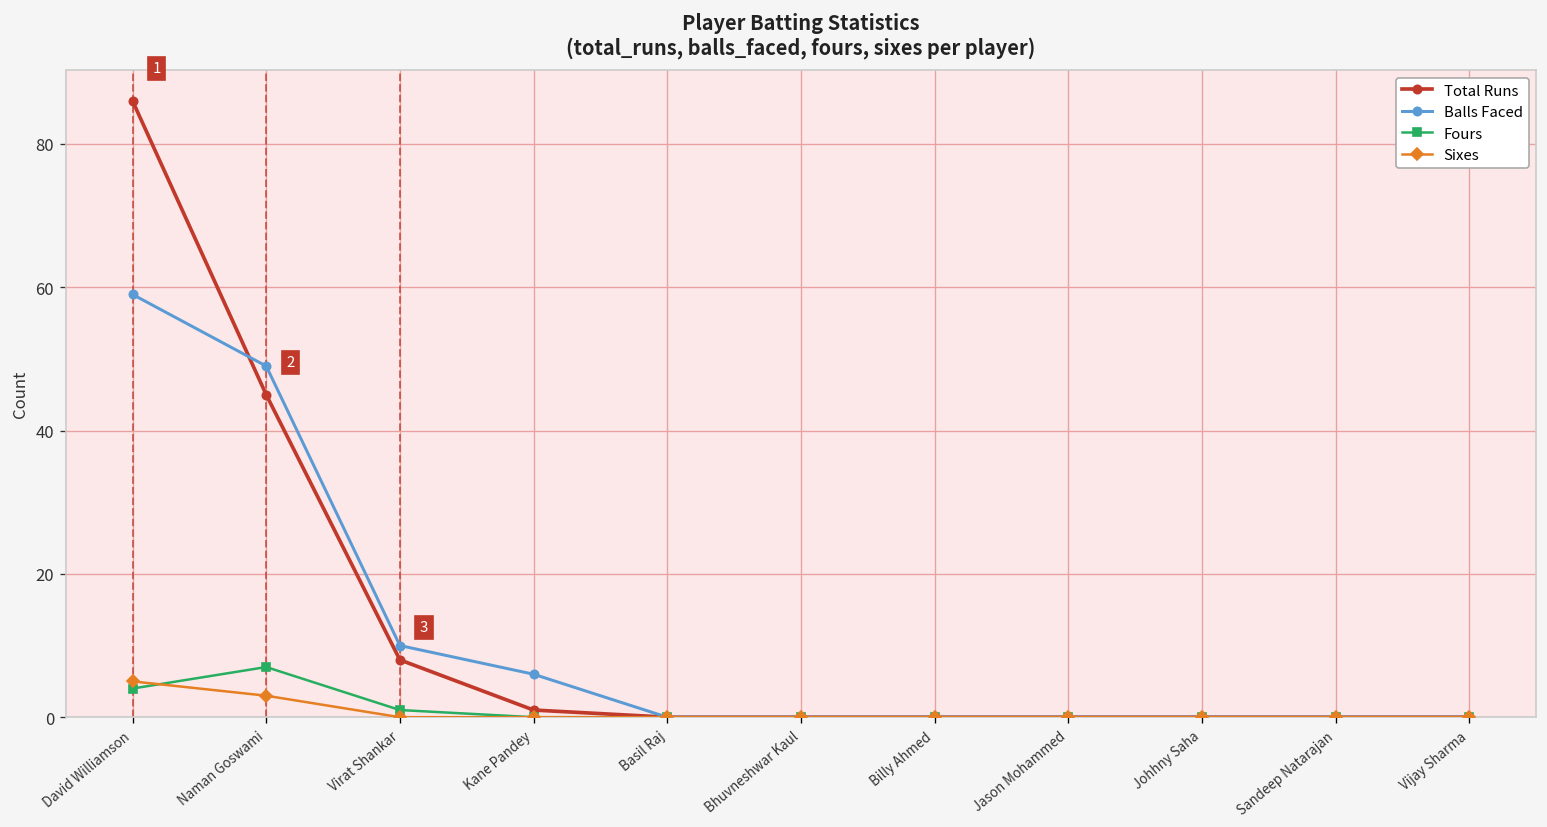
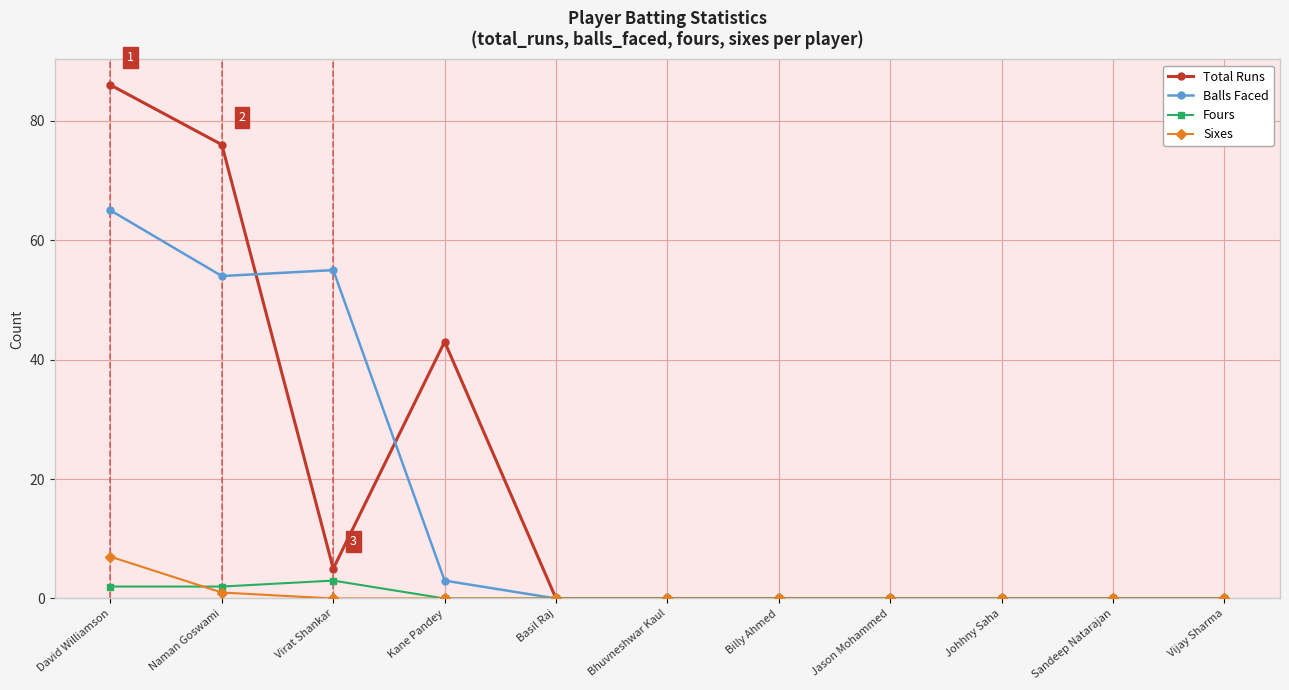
  {
    "Total Runs": {
      "David Williamson": 86,
-     "Naman Goswami": 45,
-     "Virat Shankar": 8,
-     "Kane Pandey": 1
+     "Naman Goswami": 76,
+     "Virat Shankar": 5,
+     "Kane Pandey": 43
    },
    "Balls Faced": {
-     "David Williamson": 59,
-     "Naman Goswami": 49,
-     "Virat Shankar": 10,
-     "Kane Pandey": 6
+     "David Williamson": 65,
+     "Naman Goswami": 54,
+     "Virat Shankar": 55,
+     "Kane Pandey": 3
    },
    "Fours": {
-     "David Williamson": 4,
-     "Naman Goswami": 7,
-     "Virat Shankar": 1
+     "David Williamson": 2,
+     "Naman Goswami": 2,
+     "Virat Shankar": 3
    },
    "Sixes": {
-     "David Williamson": 5,
-     "Naman Goswami": 3,
+     "David Williamson": 7,
+     "Naman Goswami": 1,
      "Virat Shankar": 0
    }
  }
